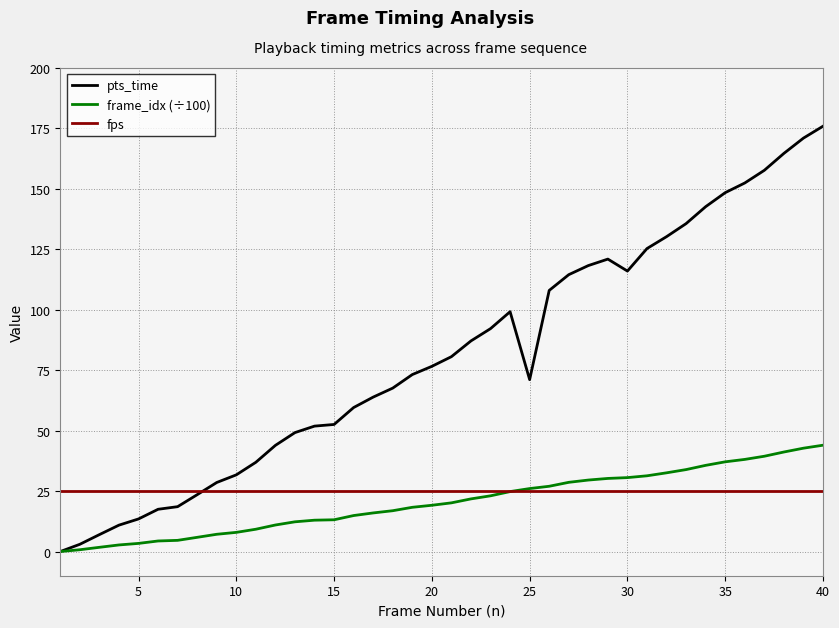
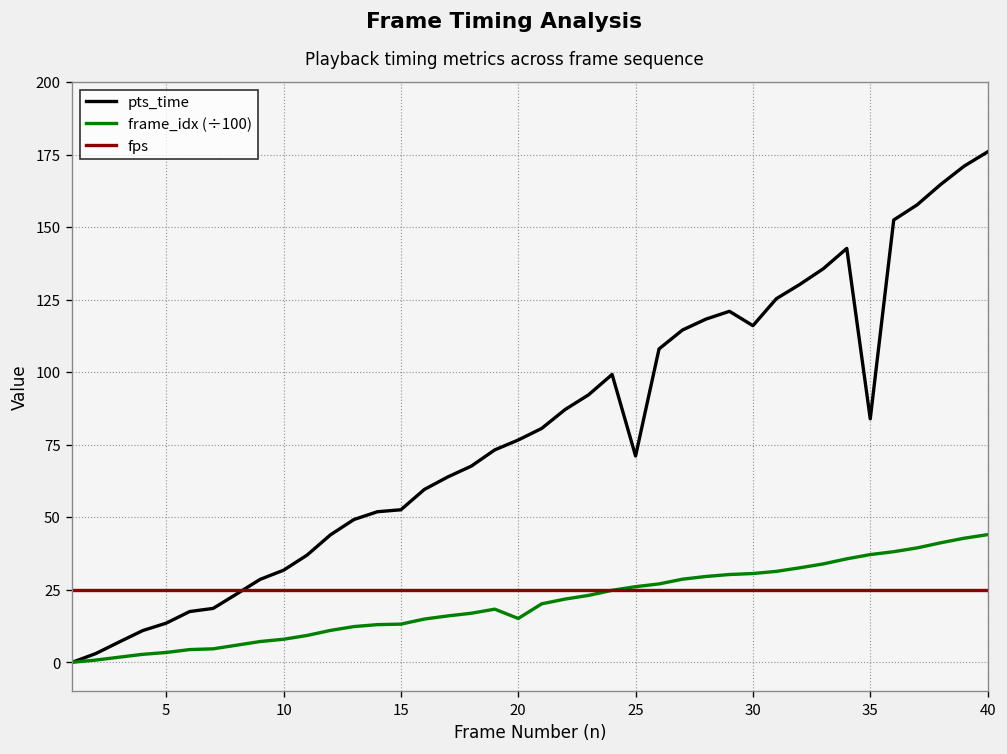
  {
    "pts_time": {
      "5": 13,
      "10": 32,
      "15": 53,
      "20": 77,
      "25": 71,
      "30": 116,
-     "35": 148,
+     "35": 84,
      "40": 176
    },
    "frame_idx (÷100)": {
      "5": 3,
      "10": 8,
      "15": 13,
-     "20": 19,
+     "20": 15,
      "30": 31,
      "35": 37,
      "40": 44
    },
    "fps": {
      "5": 25,
      "10": 25,
      "15": 25,
      "20": 25,
      "30": 25,
      "35": 25,
      "40": 25
    }
  }
